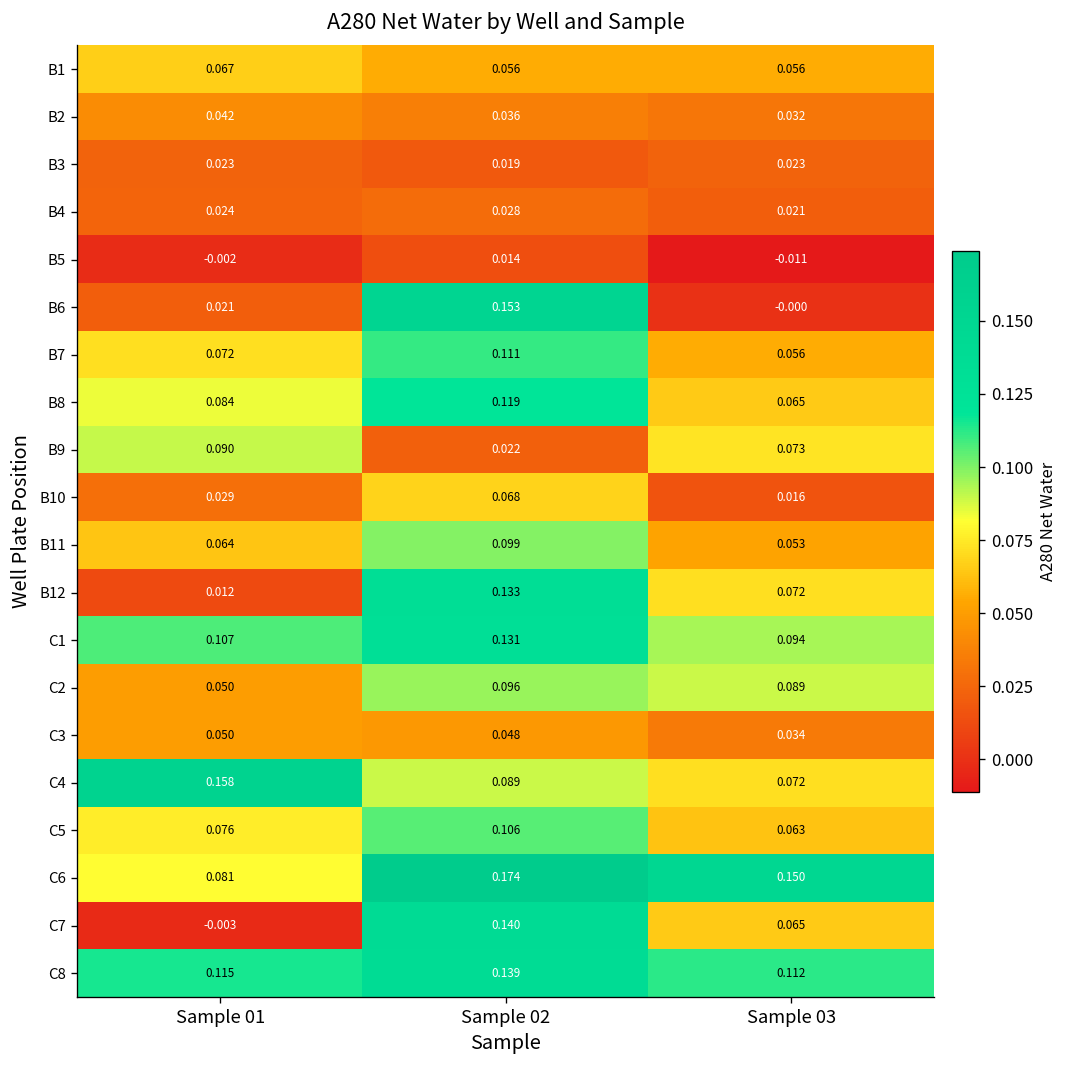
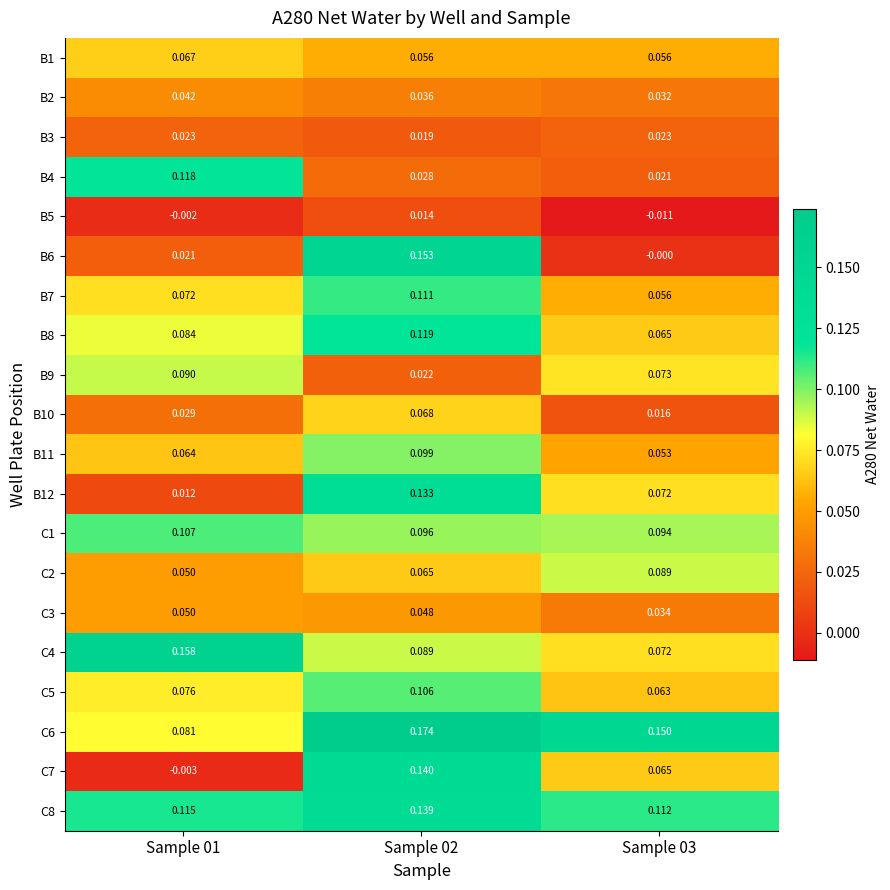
  {
    "B1": {
      "Sample 01": 0.067,
      "Sample 02": 0.056,
      "Sample 03": 0.056
    },
    "B2": {
      "Sample 01": 0.042,
      "Sample 02": 0.036,
      "Sample 03": 0.032
    },
    "B3": {
      "Sample 01": 0.023,
      "Sample 02": 0.019,
      "Sample 03": 0.023
    },
    "B4": {
-     "Sample 01": 0.024,
+     "Sample 01": 0.118,
      "Sample 02": 0.028,
      "Sample 03": 0.021
    },
    "B5": {
      "Sample 01": -0.002,
      "Sample 02": 0.014,
      "Sample 03": -0.011
    },
    "B6": {
      "Sample 01": 0.021,
      "Sample 02": 0.153,
      "Sample 03": -0.000
    },
    "B7": {
      "Sample 01": 0.072,
      "Sample 02": 0.111,
      "Sample 03": 0.056
    },
    "B8": {
      "Sample 01": 0.084,
      "Sample 02": 0.119,
      "Sample 03": 0.065
    },
    "B9": {
      "Sample 01": 0.090,
      "Sample 02": 0.022,
      "Sample 03": 0.073
    },
    "B10": {
      "Sample 01": 0.029,
      "Sample 02": 0.068,
      "Sample 03": 0.016
    },
    "B11": {
      "Sample 01": 0.064,
      "Sample 02": 0.099,
      "Sample 03": 0.053
    },
    "B12": {
      "Sample 01": 0.012,
      "Sample 02": 0.133,
      "Sample 03": 0.072
    },
    "C1": {
      "Sample 01": 0.107,
-     "Sample 02": 0.131,
+     "Sample 02": 0.096,
      "Sample 03": 0.094
    },
    "C2": {
      "Sample 01": 0.050,
-     "Sample 02": 0.096,
+     "Sample 02": 0.065,
      "Sample 03": 0.089
    },
    "C3": {
      "Sample 01": 0.050,
      "Sample 02": 0.048,
      "Sample 03": 0.034
    },
    "C4": {
      "Sample 01": 0.158,
      "Sample 02": 0.089,
      "Sample 03": 0.072
    },
    "C5": {
      "Sample 01": 0.076,
      "Sample 02": 0.106,
      "Sample 03": 0.063
    },
    "C6": {
      "Sample 01": 0.081,
      "Sample 02": 0.174,
      "Sample 03": 0.150
    },
    "C7": {
      "Sample 01": -0.003,
      "Sample 02": 0.140,
      "Sample 03": 0.065
    },
    "C8": {
      "Sample 01": 0.115,
      "Sample 02": 0.139,
      "Sample 03": 0.112
    }
  }
